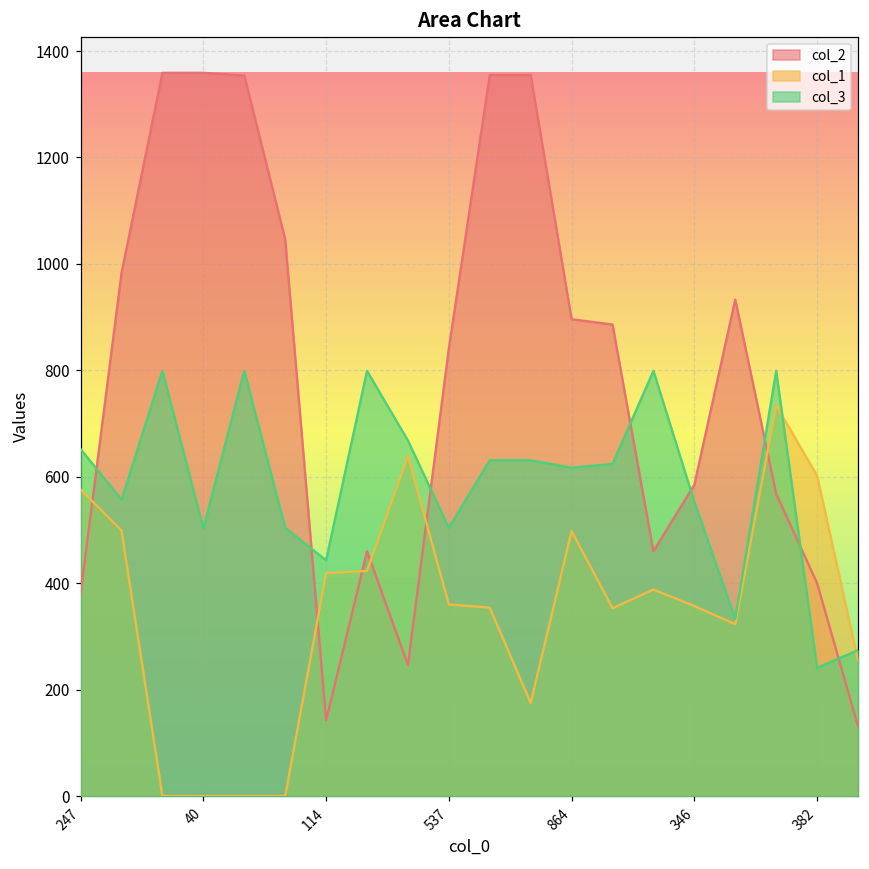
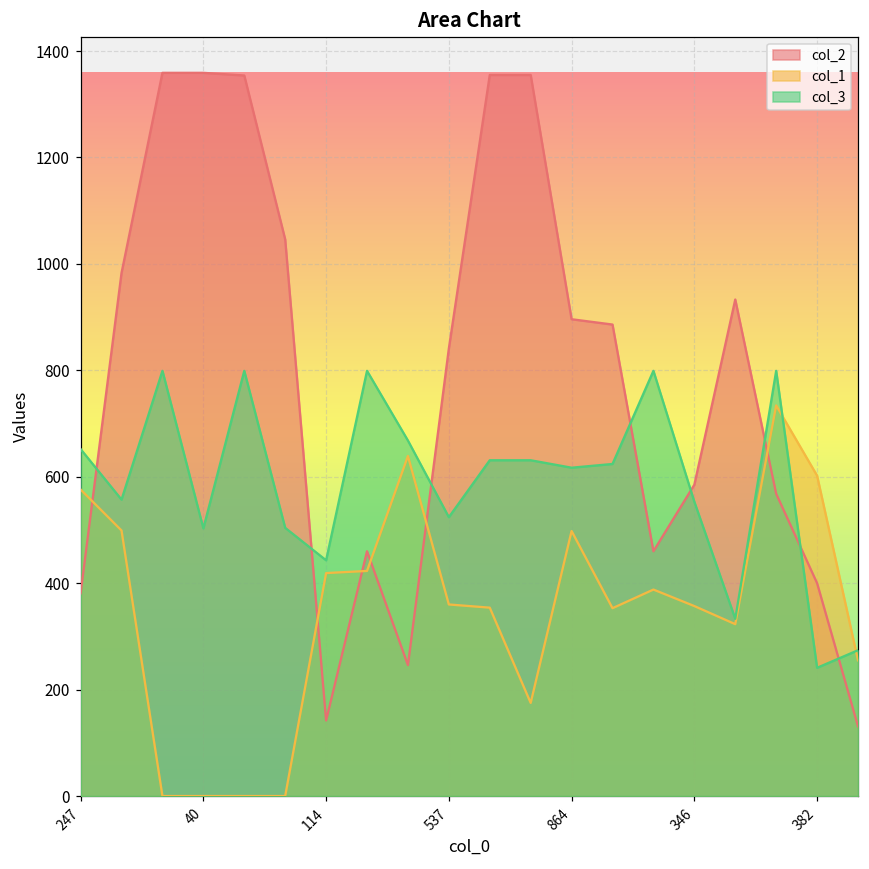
  {
    "col_2": {
      "247": 380,
      "40": 1360,
      "114": 140,
      "537": 840,
      "864": 900,
      "346": 590,
      "382": 400
    },
    "col_1": {
      "247": 580,
      "40": 0,
      "114": 420,
      "537": 360,
      "864": 500,
      "346": 360,
      "382": 600
    },
    "col_3": {
      "247": 650,
      "40": 500,
      "114": 440,
-     "537": 500,
+     "537": 520,
      "864": 620,
      "346": 550,
      "382": 240
    }
  }
